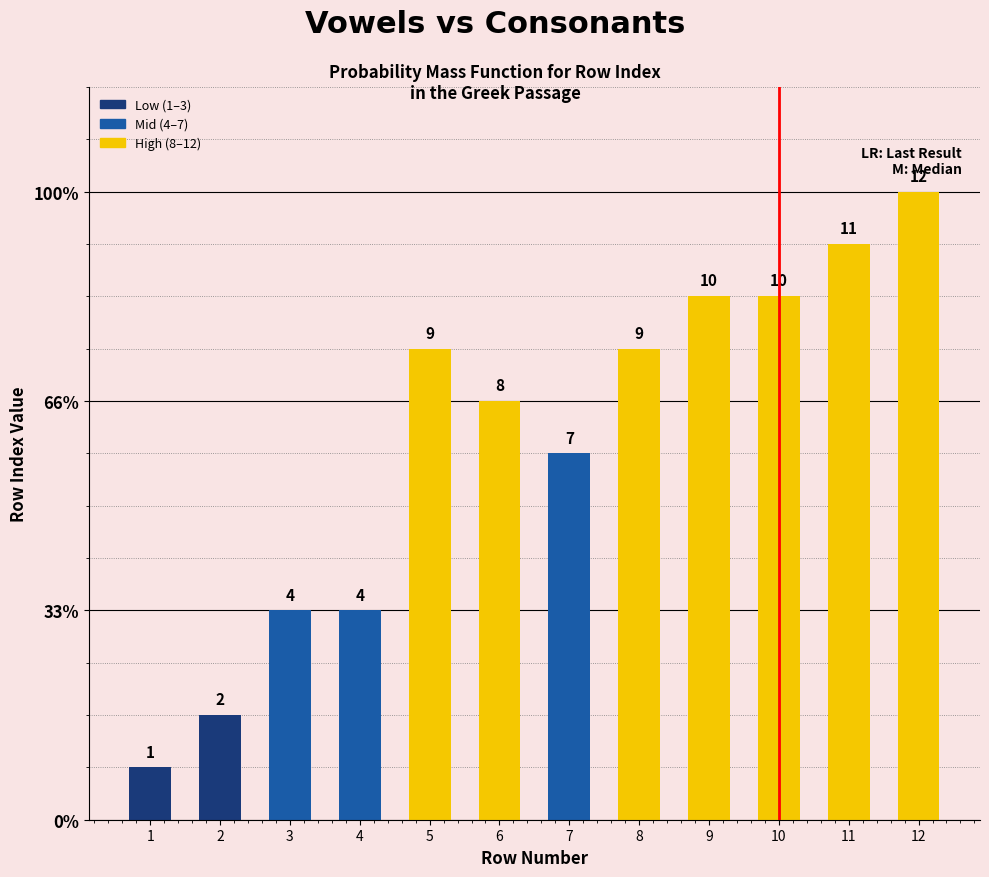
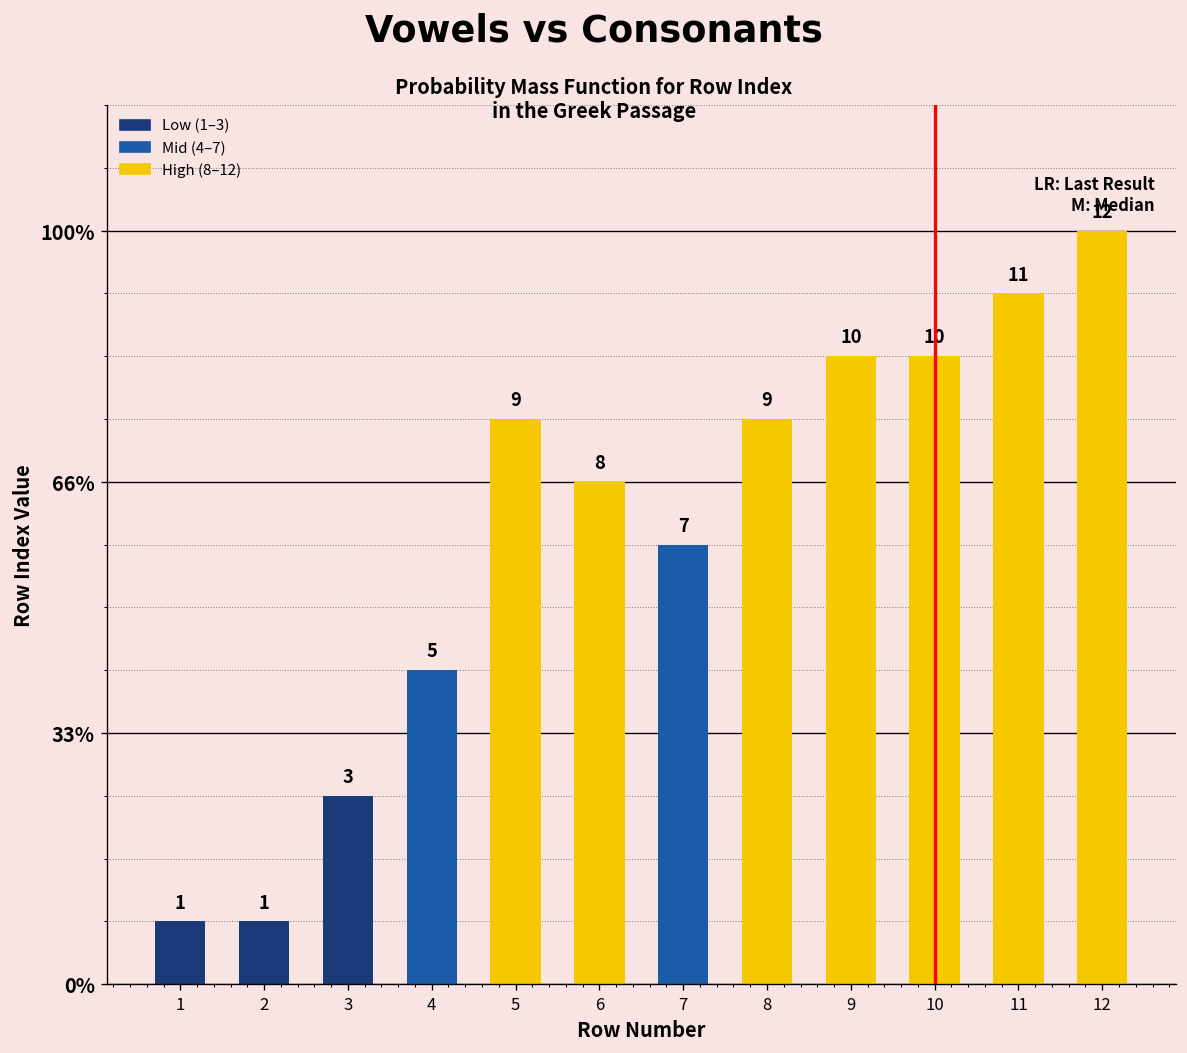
  {
    "1": 1,
-   "2": 2,
-   "3": 4,
-   "4": 4,
+   "2": 1,
+   "3": 3,
+   "4": 5,
    "5": 9,
    "6": 8,
    "7": 7,
    "8": 9,
    "9": 10,
    "10": 10,
    "11": 11
  }
